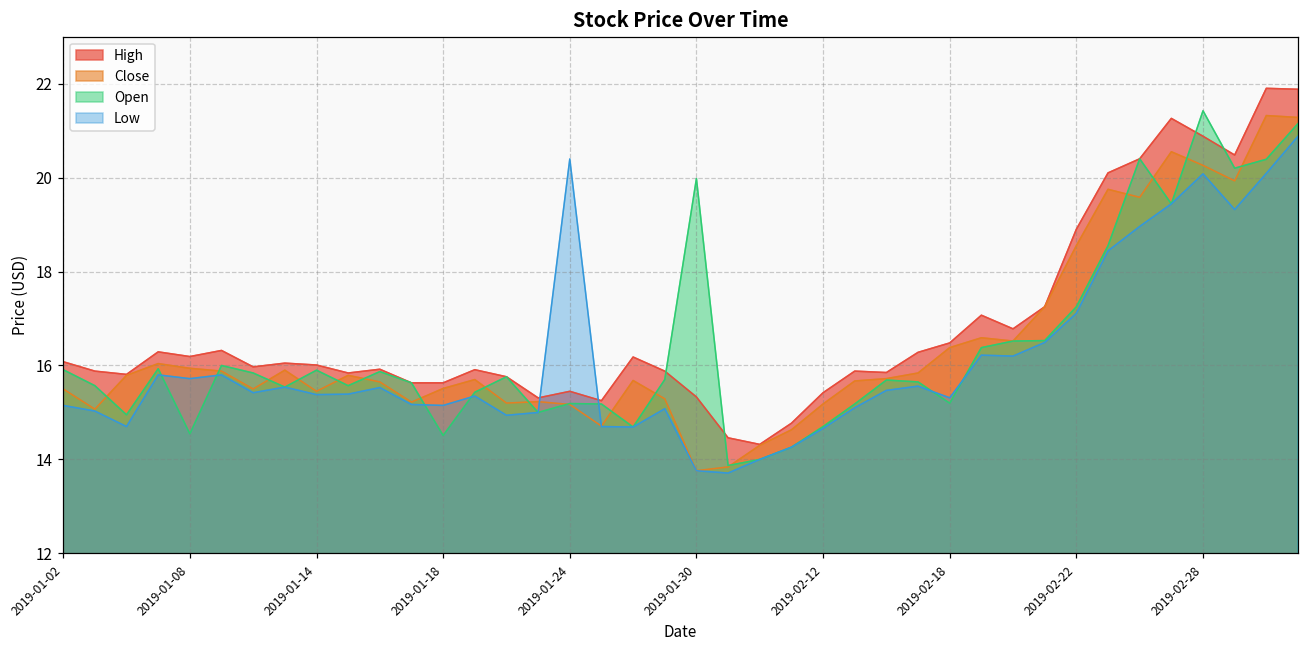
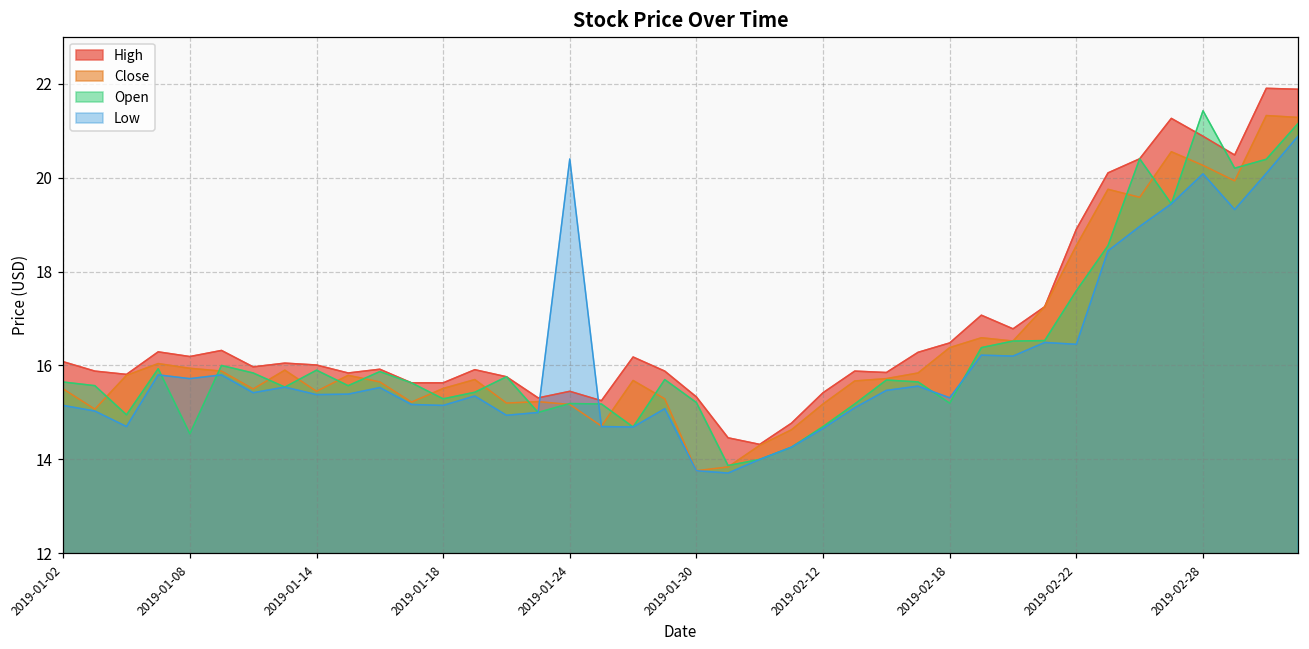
  {
    "Open": {
-     "2019-01-02": 15.9,
+     "2019-01-02": 15.6,
      "2019-01-08": 14.5,
      "2019-01-14": 15.9,
-     "2019-01-18": 14.5,
-     "2019-01-30": 20.0,
+     "2019-01-18": 15.3,
+     "2019-01-30": 15.2,
      "2019-02-18": 15.2,
-     "2019-02-22": 17.3,
+     "2019-02-22": 17.6,
      "2019-02-28": 21.4
    },
    "Low": {
      "2019-01-02": 15.1,
      "2019-01-08": 15.7,
      "2019-01-14": 15.4,
      "2019-01-18": 15.1,
      "2019-01-24": 20.4,
      "2019-02-18": 15.3,
-     "2019-02-22": 17.1,
+     "2019-02-22": 16.5,
      "2019-02-28": 20.1
    }
  }
